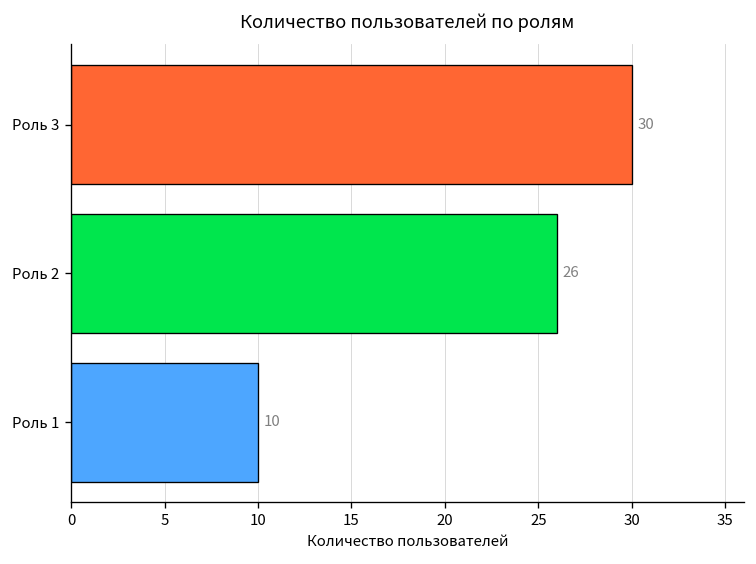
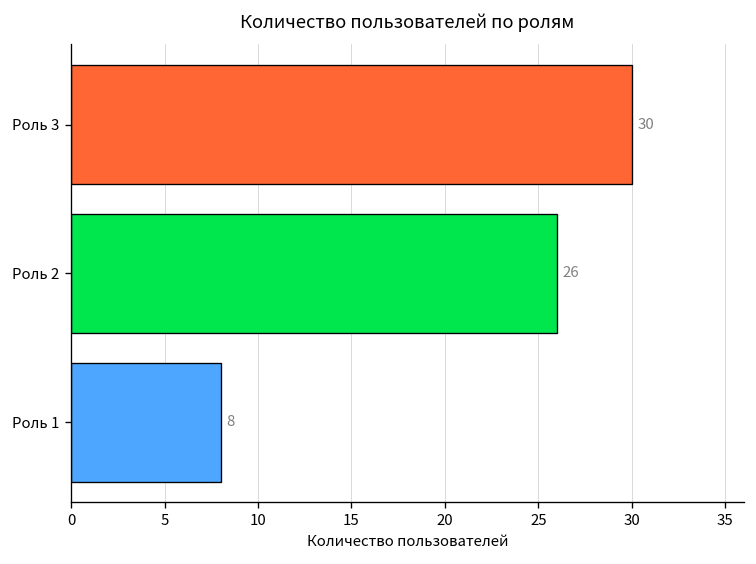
  {
    "Роль 3": 30,
    "Роль 2": 26,
-   "Роль 1": 10
+   "Роль 1": 8
  }
